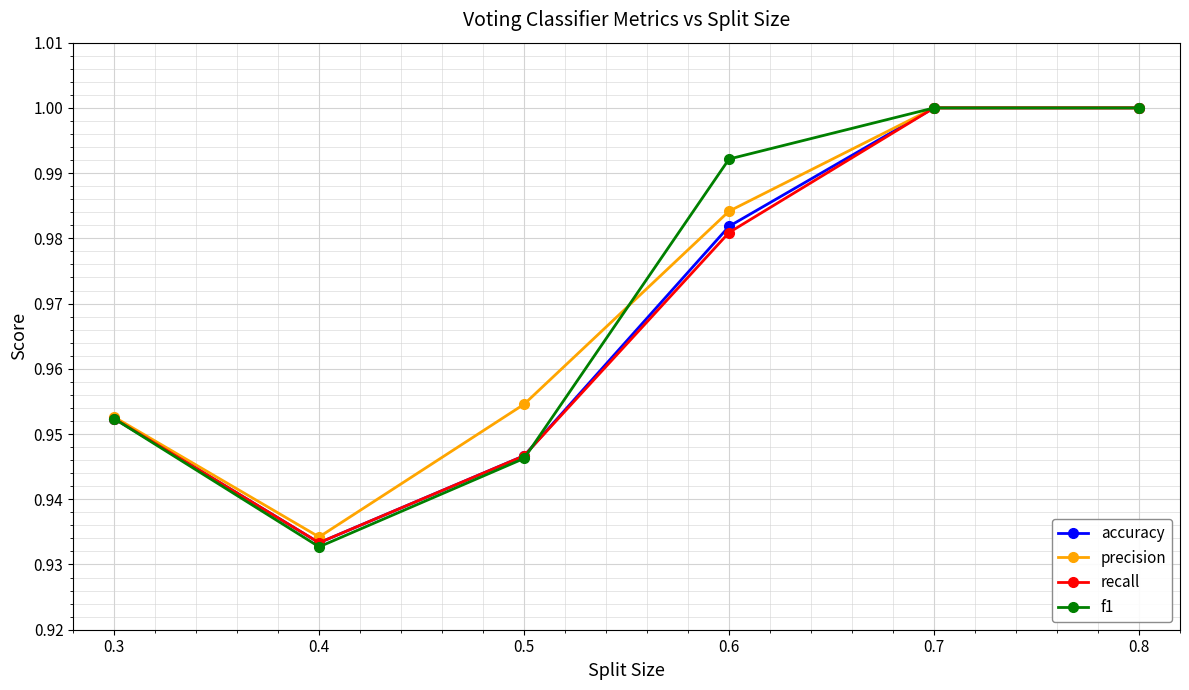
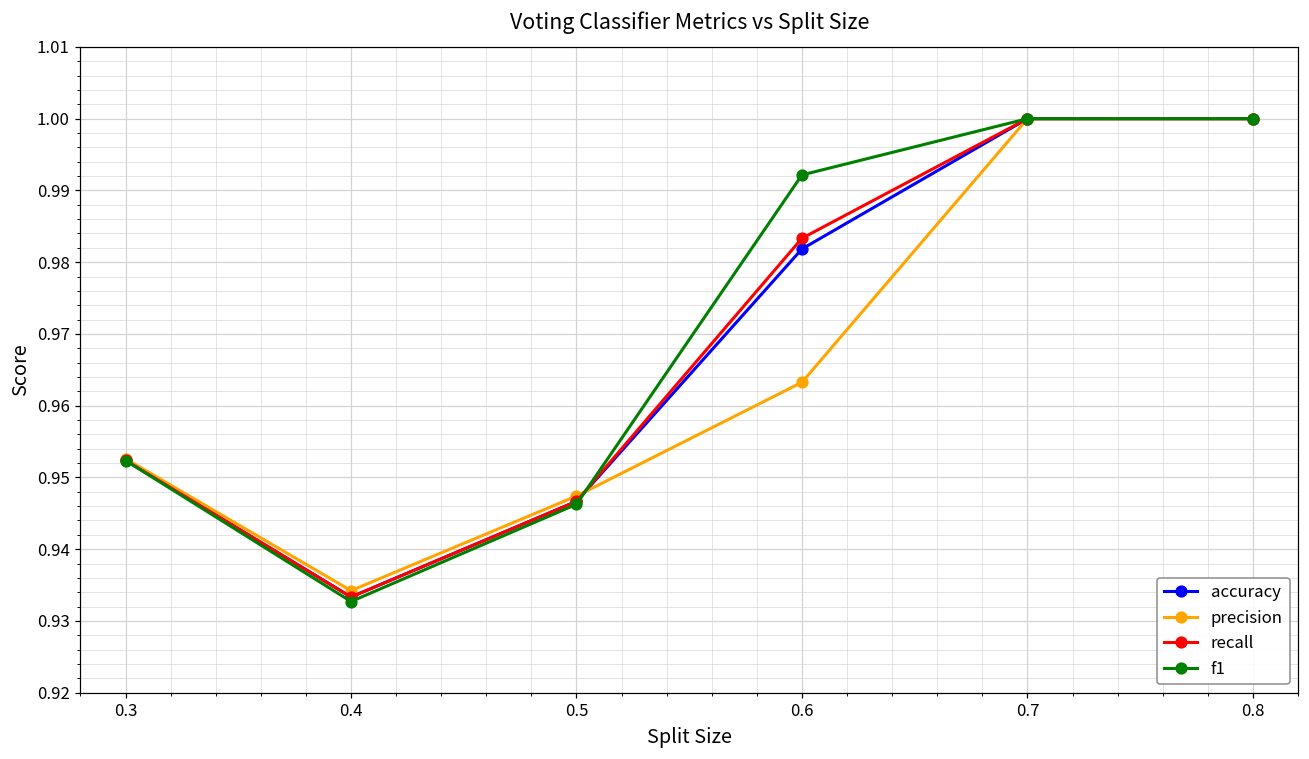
  {
    "accuracy": {
      "0.6": 0.982
    },
    "precision": {
      "0.4": 0.934,
-     "0.5": 0.955,
-     "0.6": 0.984
+     "0.5": 0.947,
+     "0.6": 0.963
    },
    "recall": {
-     "0.6": 0.981
+     "0.6": 0.983
    },
    "f1": {
      "0.4": 0.933,
      "0.5": 0.946,
      "0.6": 0.992
    }
  }
